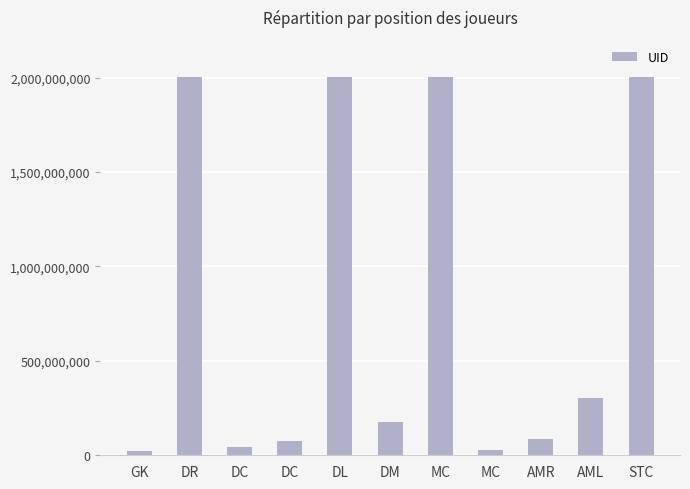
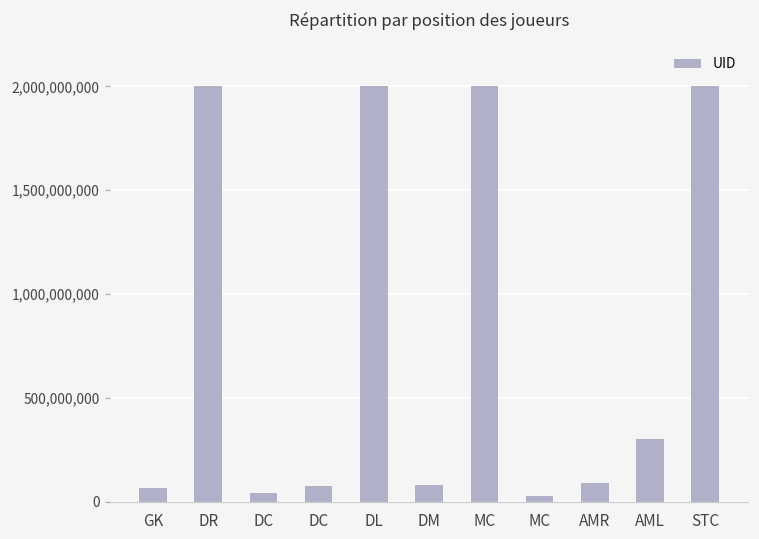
  {
-   "GK": "20,000,000",
+   "GK": "70,000,000",
    "DR": "2,000,000,000",
    "DL": "2,000,000,000",
-   "DM": "180,000,000",
+   "DM": "80,000,000",
    "AMR": "90,000,000",
    "AML": "300,000,000",
    "STC": "2,000,000,000"
  }
